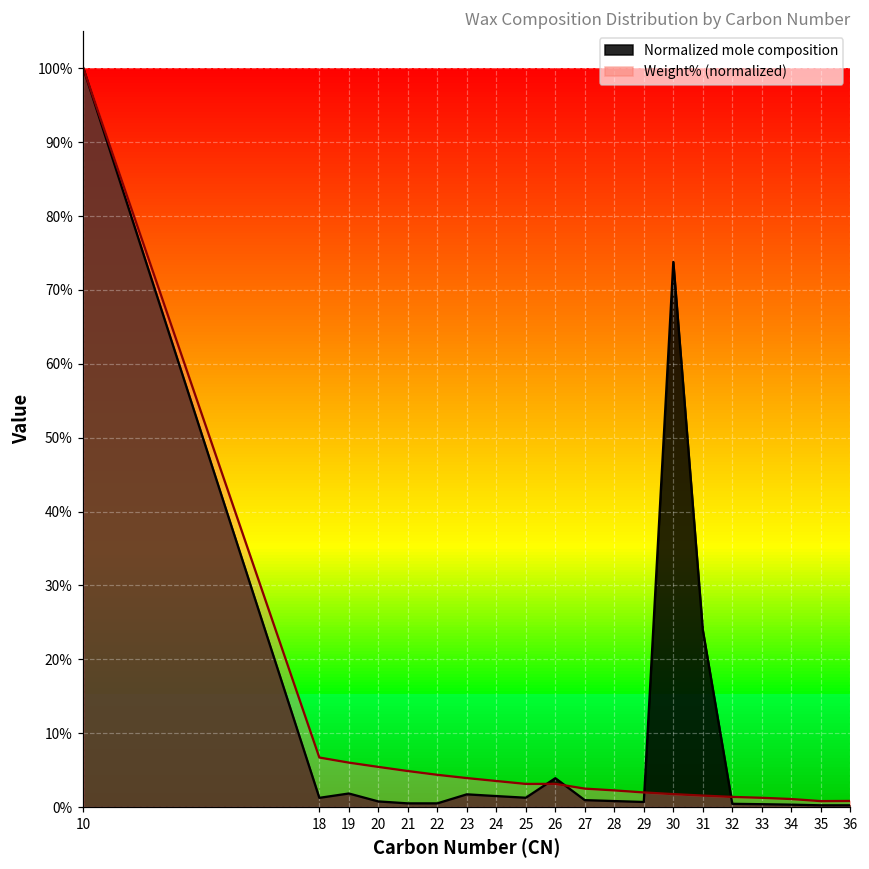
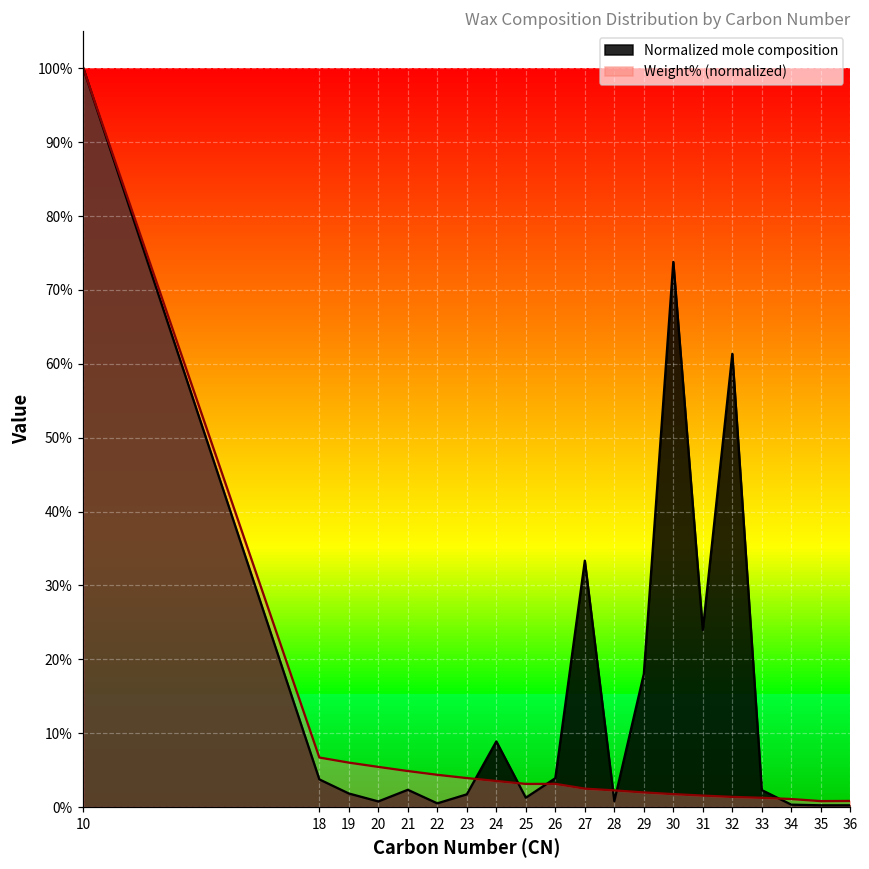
  {
    "Normalized mole composition": {
-     "18": "1%",
+     "18": "4%",
      "19": "2%",
      "20": "1%",
-     "21": "0%",
+     "21": "2%",
      "22": "0%",
      "23": "2%",
-     "24": "1%",
+     "24": "9%",
      "25": "1%",
      "26": "4%",
-     "27": "1%",
+     "27": "33%",
      "28": "1%",
-     "29": "1%",
+     "29": "18%",
      "30": "74%",
      "31": "24%",
-     "32": "0%",
-     "33": "0%",
+     "32": "61%",
+     "33": "2%",
      "34": "0%",
      "35": "0%"
    }
  }
